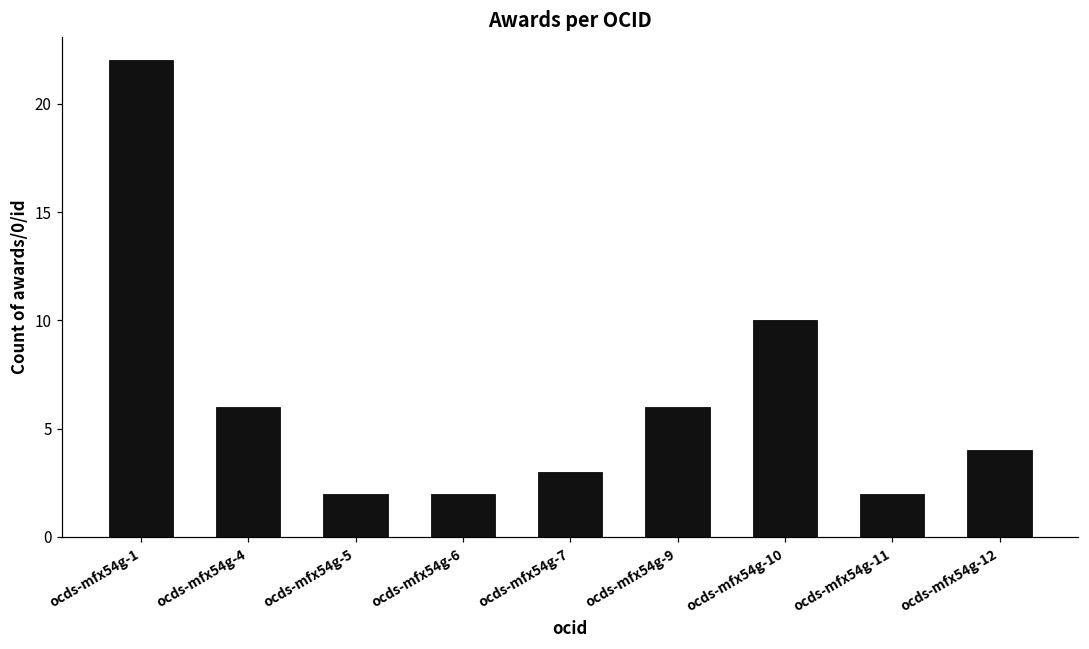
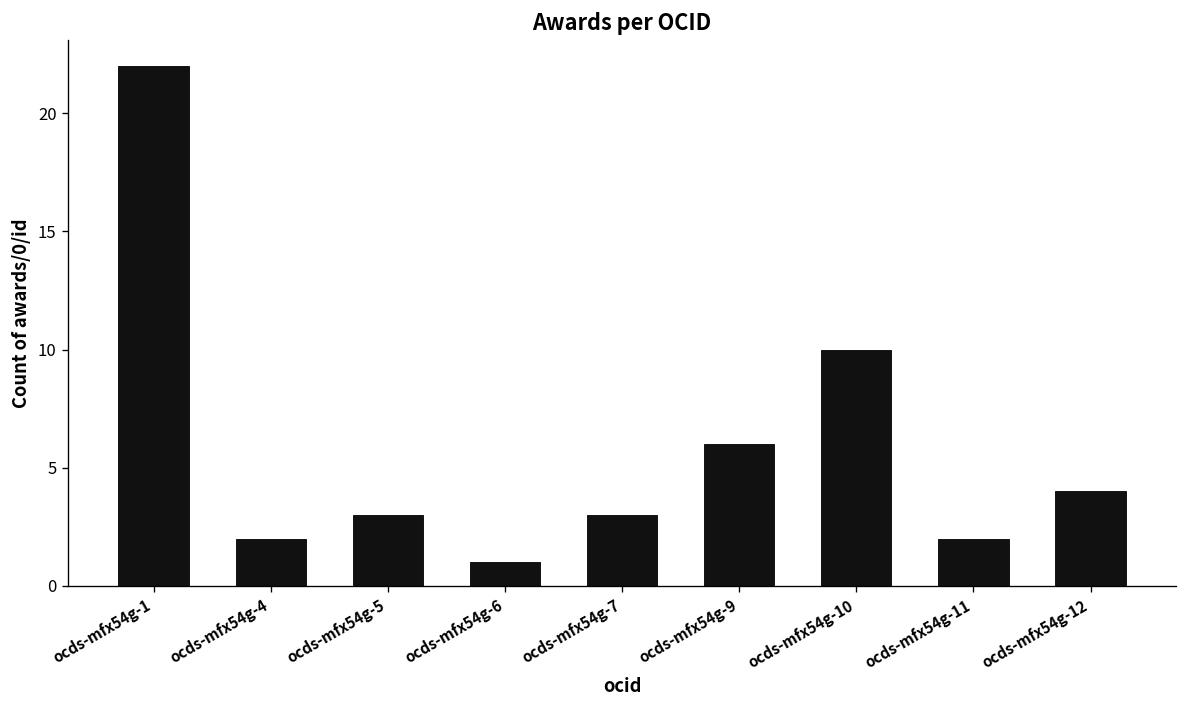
  {
    "ocds-mfx54g-1": 22,
-   "ocds-mfx54g-4": 6,
-   "ocds-mfx54g-5": 2,
-   "ocds-mfx54g-6": 2,
+   "ocds-mfx54g-4": 2,
+   "ocds-mfx54g-5": 3,
+   "ocds-mfx54g-6": 1,
    "ocds-mfx54g-7": 3,
    "ocds-mfx54g-9": 6,
    "ocds-mfx54g-10": 10,
    "ocds-mfx54g-11": 2,
    "ocds-mfx54g-12": 4
  }
